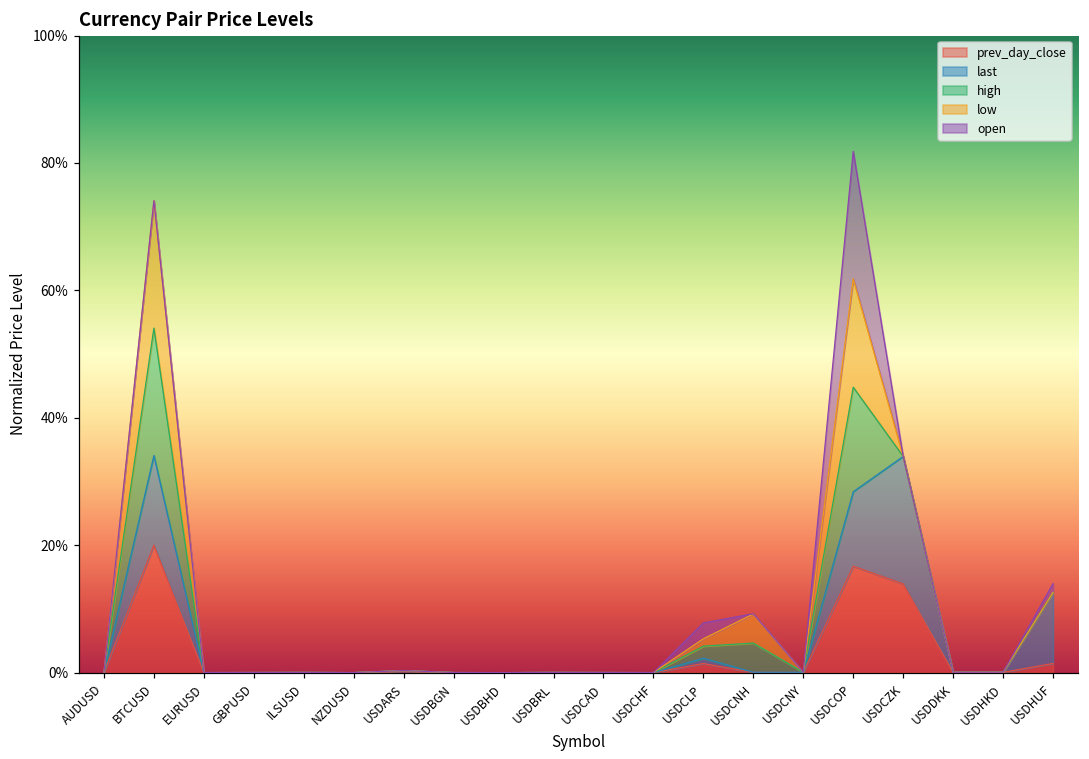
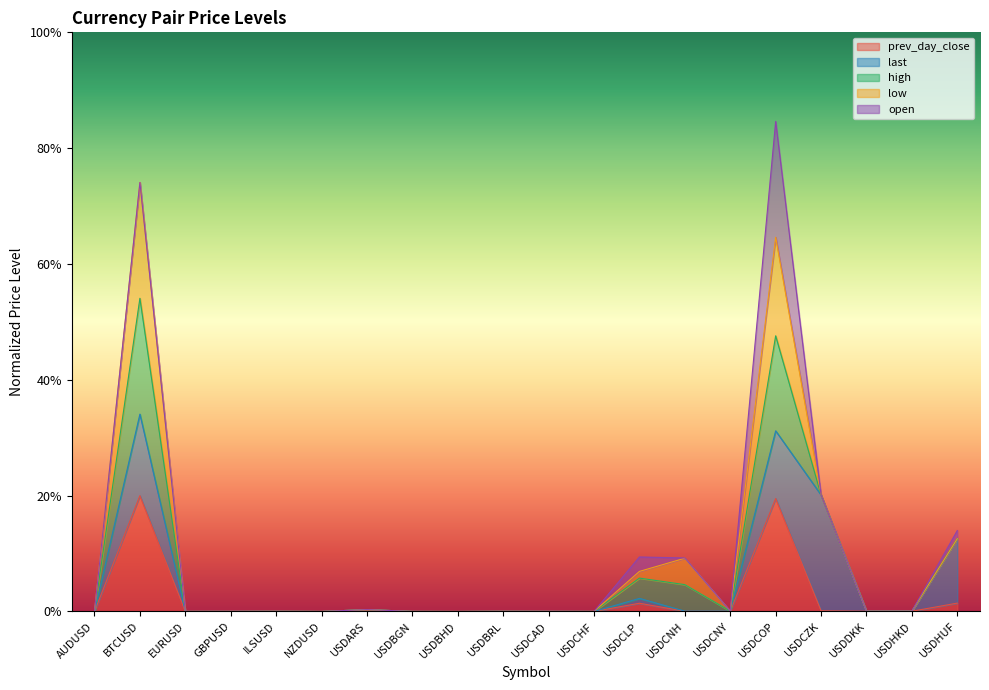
  {
    "prev_day_close": {
      "BTCUSD": "20%",
      "USDCLP": "1%",
-     "USDCOP": "17%",
-     "USDCZK": "14%",
+     "USDCOP": "20%",
+     "USDCZK": "0%",
      "USDHUF": "1%"
    },
    "last": {
      "BTCUSD": "14%",
      "USDCLP": "1%",
      "USDCOP": "12%"
    },
    "high": {
      "BTCUSD": "20%",
-     "USDCLP": "2%",
+     "USDCLP": "3%",
      "USDCNH": "5%",
      "USDCOP": "16%"
    },
    "low": {
      "USDCLP": "1%",
      "USDCOP": "17%"
    },
    "open": {
      "USDCLP": "2%",
      "USDCOP": "20%",
      "USDHUF": "1%"
    }
  }
